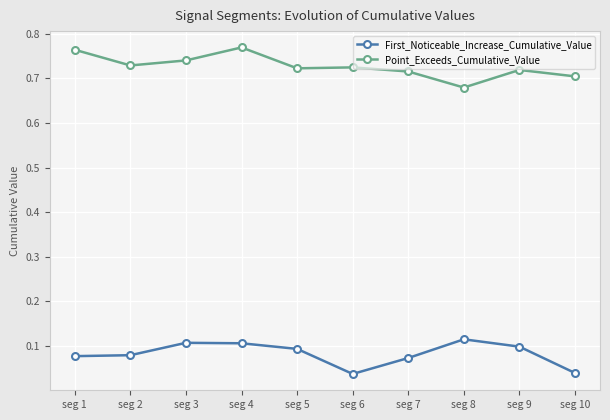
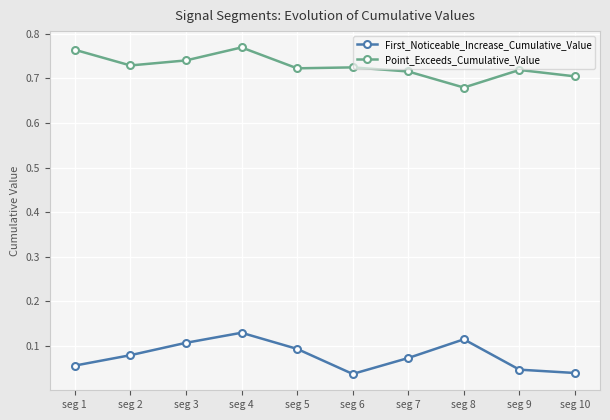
  {
    "First_Noticeable_Increase_Cumulative_Value": {
-     "seg 1": 0.08,
+     "seg 1": 0.06,
      "seg 2": 0.08,
      "seg 3": 0.11,
-     "seg 4": 0.11,
+     "seg 4": 0.13,
      "seg 5": 0.09,
      "seg 6": 0.04,
      "seg 7": 0.07,
      "seg 8": 0.12,
-     "seg 9": 0.10,
+     "seg 9": 0.05,
      "seg 10": 0.04
    },
    "Point_Exceeds_Cumulative_Value": {
      "seg 1": 0.76,
      "seg 2": 0.73,
      "seg 3": 0.74,
      "seg 4": 0.77,
      "seg 5": 0.72,
      "seg 6": 0.72,
      "seg 7": 0.72,
      "seg 8": 0.68,
      "seg 9": 0.72,
      "seg 10": 0.70
    }
  }
